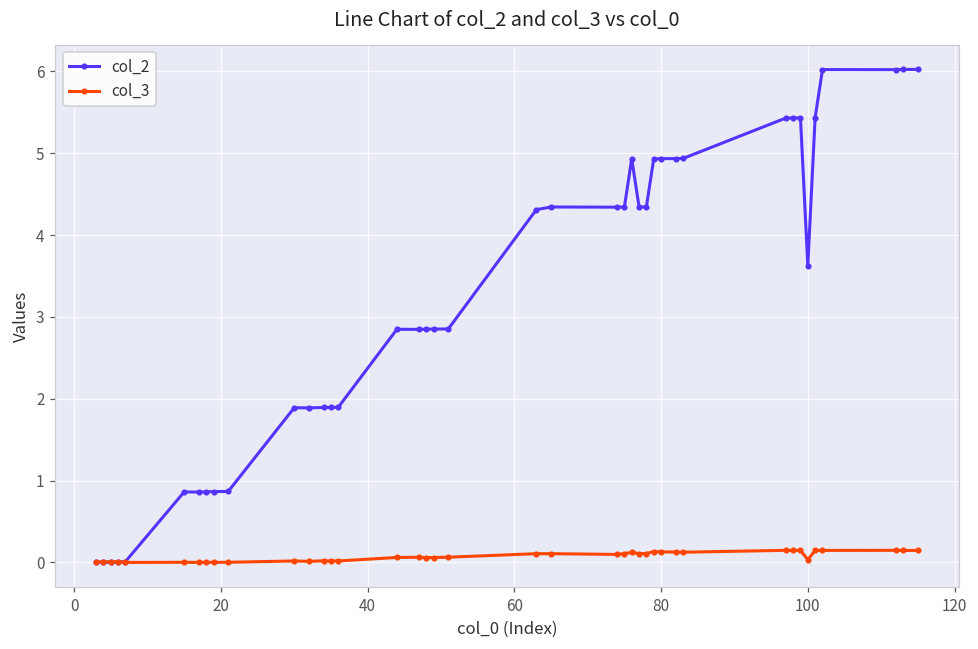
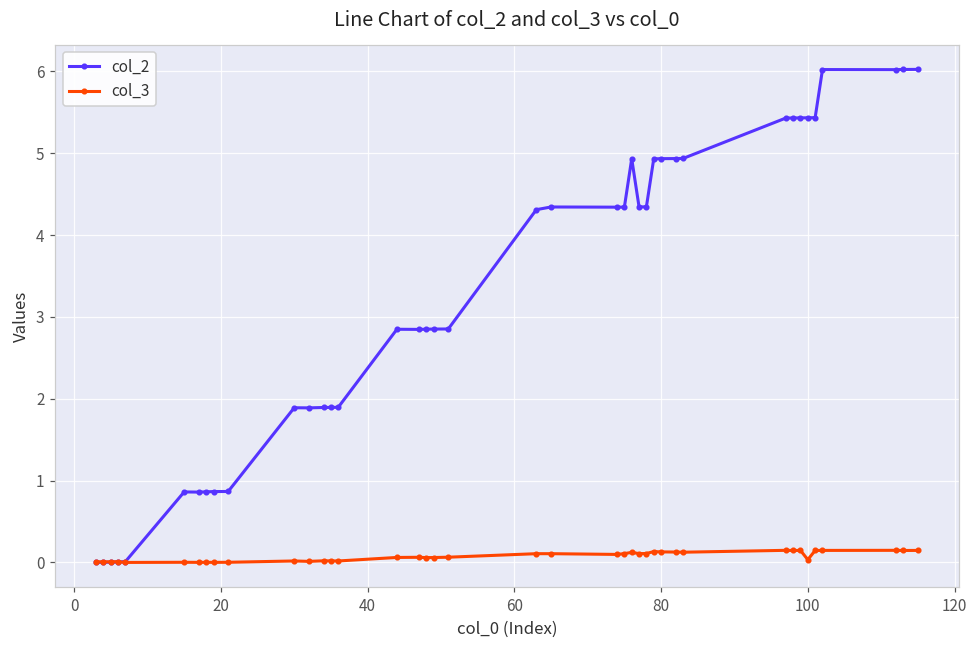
  {
    "col_2": {
      "80": 4.9,
-     "100": 3.6
+     "100": 5.4
    },
    "col_3": {
      "80": 0.1,
      "100": 0.0
    }
  }
